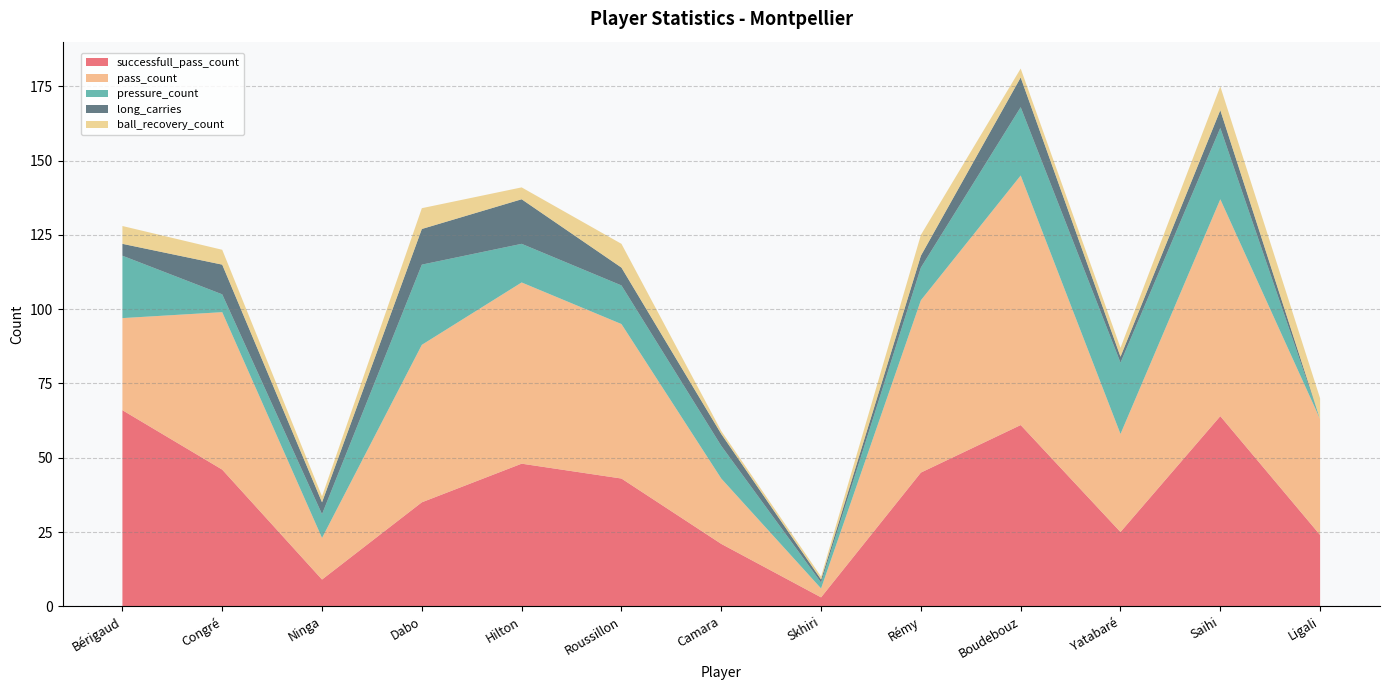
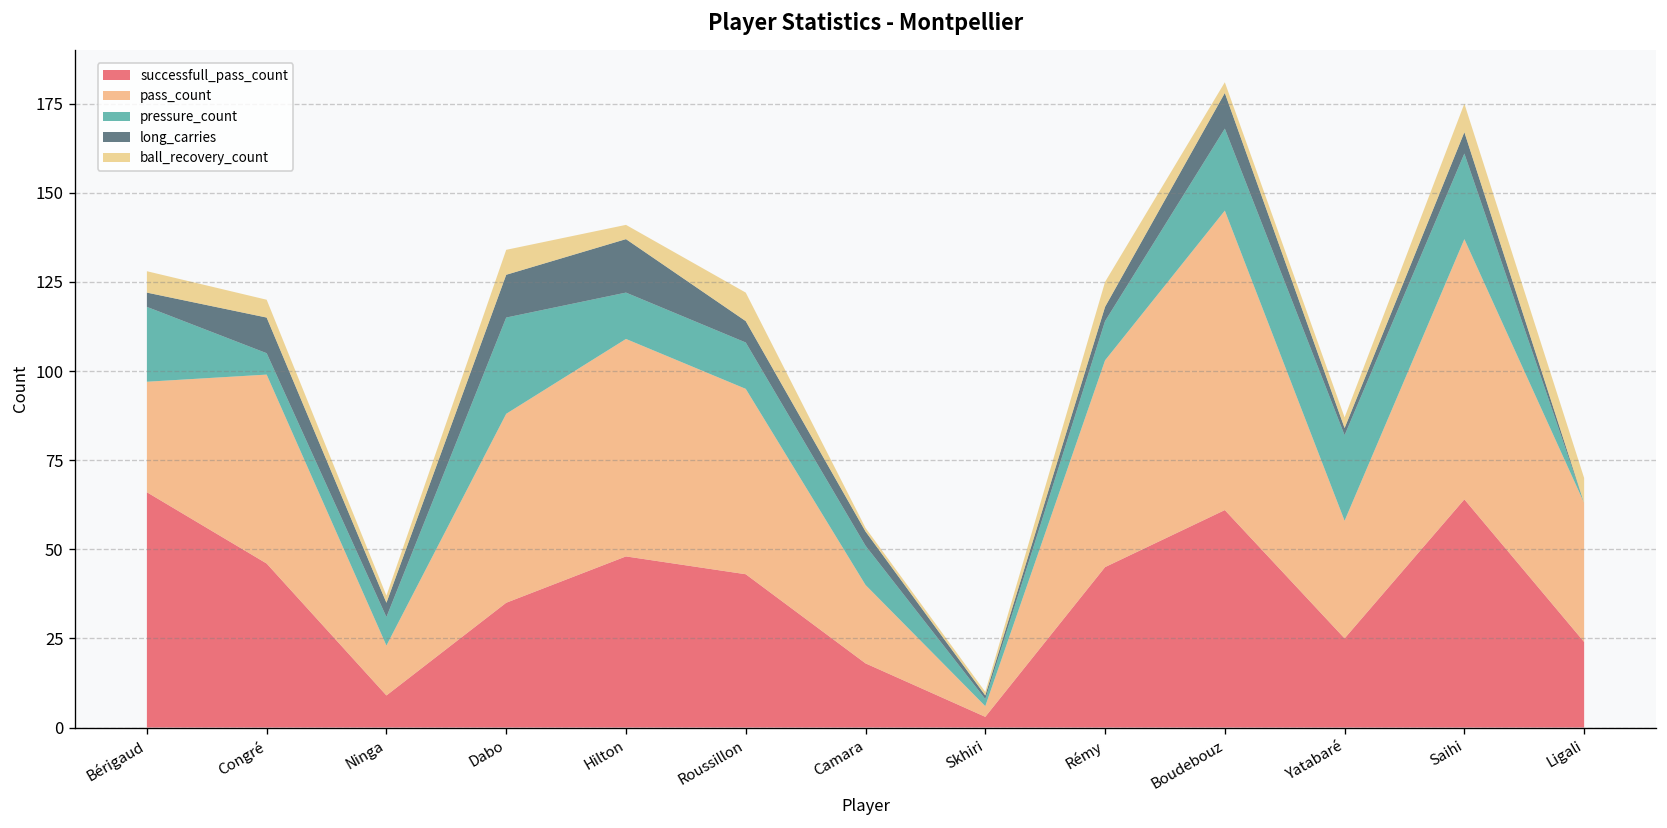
  {
    "successfull_pass_count": {
      "Bérigaud": 66,
      "Congré": 46,
      "Ninga": 9,
      "Dabo": 35,
      "Hilton": 48,
      "Roussillon": 43,
-     "Camara": 21,
+     "Camara": 18,
      "Skhiri": 3,
      "Rémy": 45,
      "Boudebouz": 61,
      "Yatabaré": 25,
      "Saihi": 64,
      "Ligali": 24
    },
    "pressure_count": {
      "Bérigaud": 21,
      "Congré": 6,
      "Ninga": 8,
      "Dabo": 27,
      "Hilton": 13,
      "Roussillon": 13,
      "Camara": 11,
      "Skhiri": 2,
      "Rémy": 11,
      "Boudebouz": 23,
      "Yatabaré": 24,
      "Saihi": 24
    },
    "long_carries": {
      "Bérigaud": 4,
      "Congré": 10,
      "Ninga": 4,
      "Dabo": 12,
      "Hilton": 15,
      "Roussillon": 6,
      "Camara": 4,
      "Skhiri": 1,
      "Rémy": 4,
      "Boudebouz": 10,
      "Yatabaré": 2,
      "Saihi": 6
    }
  }
